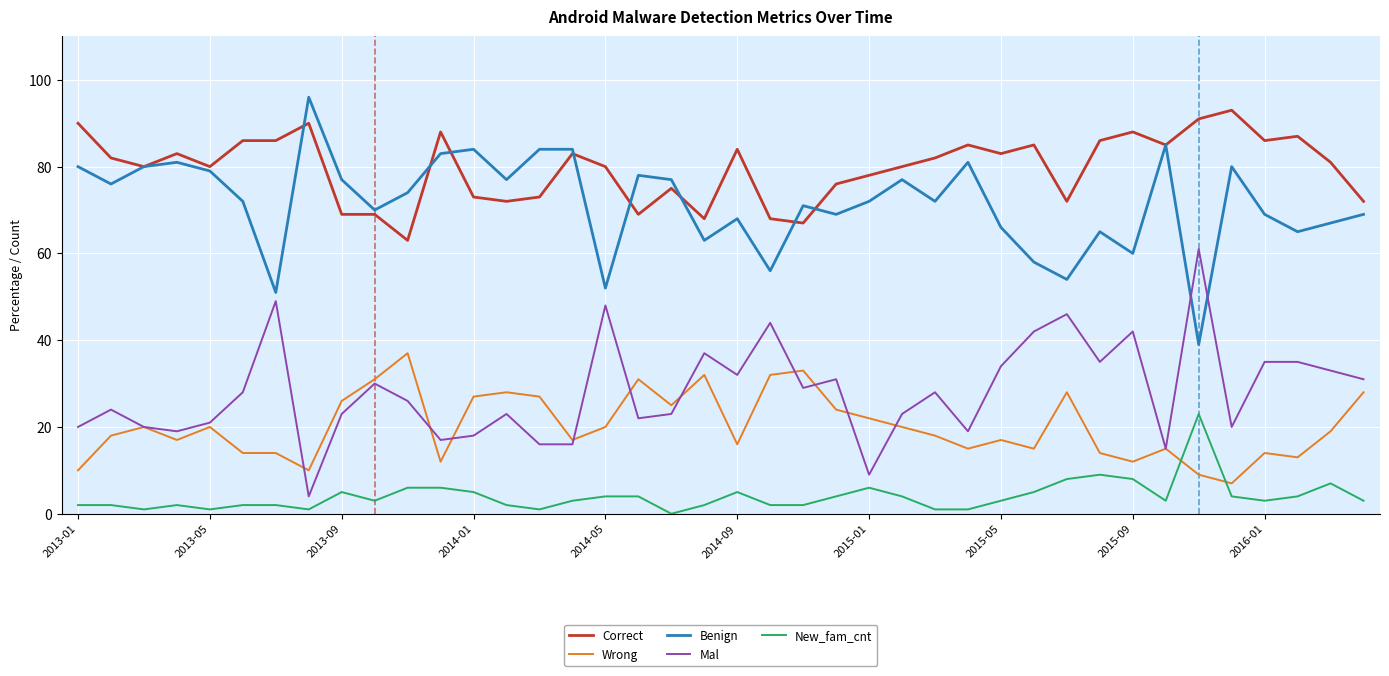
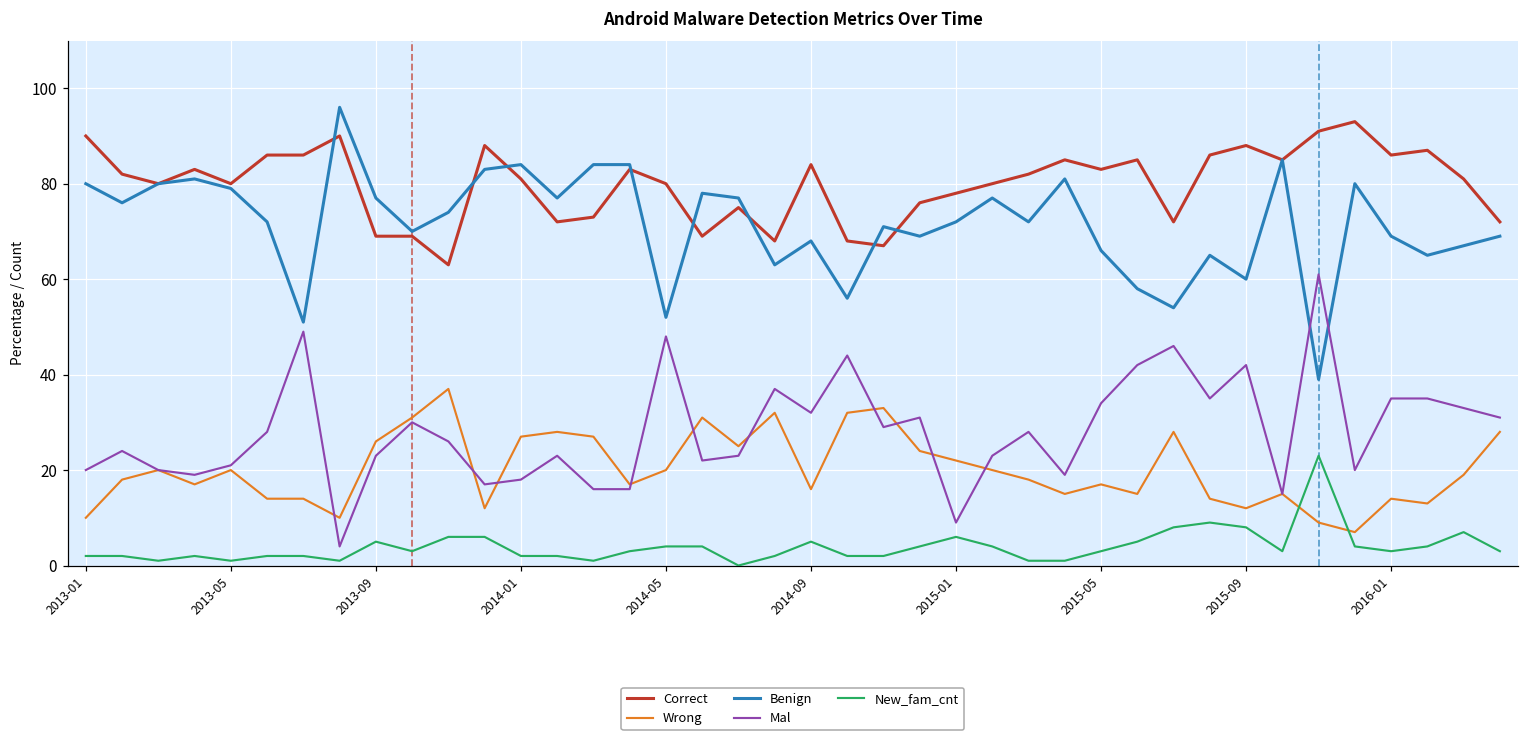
  {
    "Correct": {
      "2013-01": 90,
      "2013-05": 80,
      "2013-09": 69,
-     "2014-01": 73,
+     "2014-01": 81,
      "2014-05": 80,
      "2014-09": 84,
      "2015-01": 78,
      "2015-05": 83,
      "2015-09": 88,
      "2016-01": 86
    },
    "Wrong": {
      "2013-01": 10,
      "2013-05": 20,
      "2013-09": 26,
      "2014-01": 27,
      "2014-05": 20,
      "2014-09": 16,
      "2015-01": 22,
      "2015-05": 17,
      "2015-09": 12,
      "2016-01": 14
    },
    "Benign": {
      "2013-01": 80,
      "2013-05": 79,
      "2013-09": 77,
      "2014-01": 84,
      "2014-05": 52,
      "2014-09": 68,
      "2015-01": 72,
      "2015-05": 66,
      "2015-09": 60,
      "2016-01": 69
    },
    "Mal": {
      "2013-01": 20,
      "2013-05": 21,
      "2013-09": 23,
      "2014-01": 18,
      "2014-05": 48,
      "2014-09": 32,
      "2015-01": 9,
      "2015-05": 34,
      "2015-09": 42,
      "2016-01": 35
    },
    "New_fam_cnt": {
      "2013-01": 2,
      "2013-05": 1,
      "2013-09": 5,
-     "2014-01": 5,
+     "2014-01": 2,
      "2014-05": 4,
      "2014-09": 5,
      "2015-01": 6,
      "2015-05": 3,
      "2015-09": 8,
      "2016-01": 3
    }
  }
